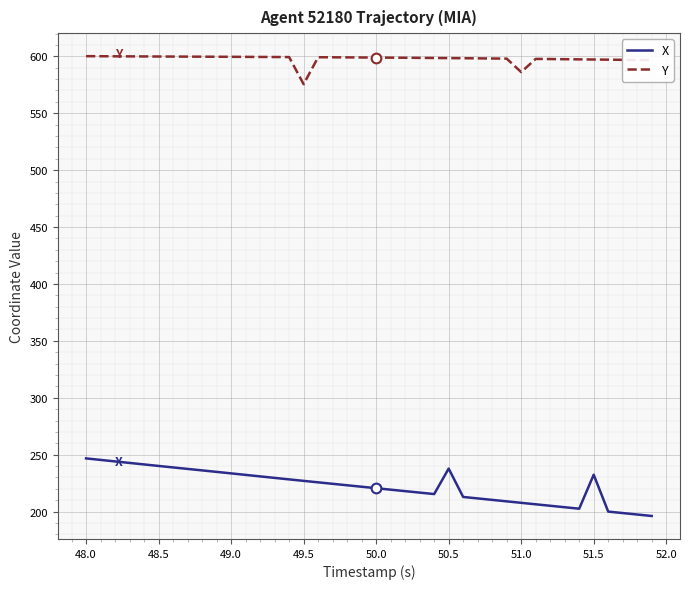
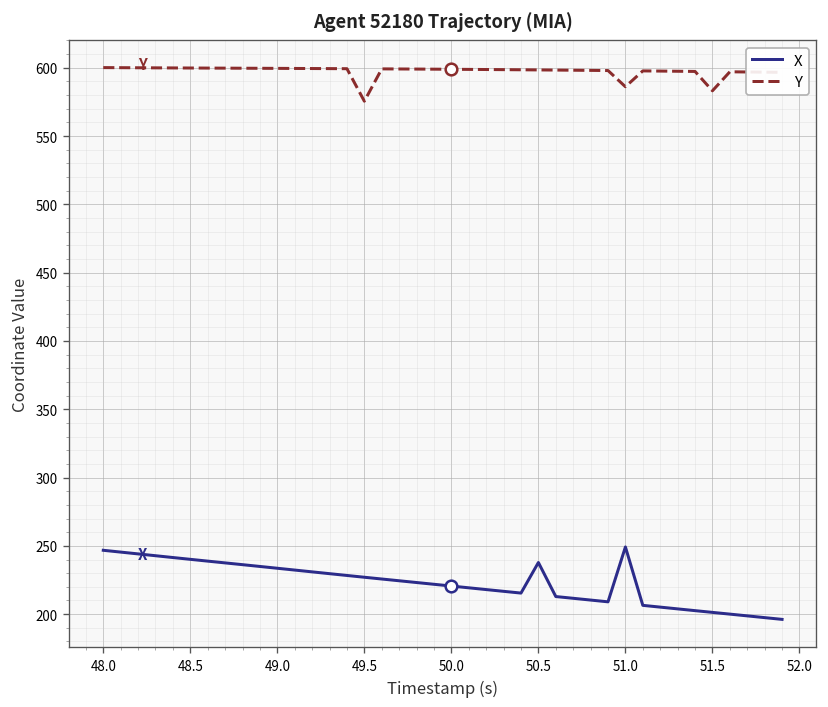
  {
    "X": {
      "48.0": 247,
      "48.5": 240,
      "49.0": 234,
      "49.5": 227,
      "50.5": 238,
-     "51.0": 208,
-     "51.5": 232
+     "51.0": 249,
+     "51.5": 201
    },
    "Y": {
      "48.0": 600,
      "48.5": 600,
      "49.0": 600,
      "49.5": 576,
      "50.5": 598,
      "51.0": 586,
-     "51.5": 597
+     "51.5": 583
    }
  }
